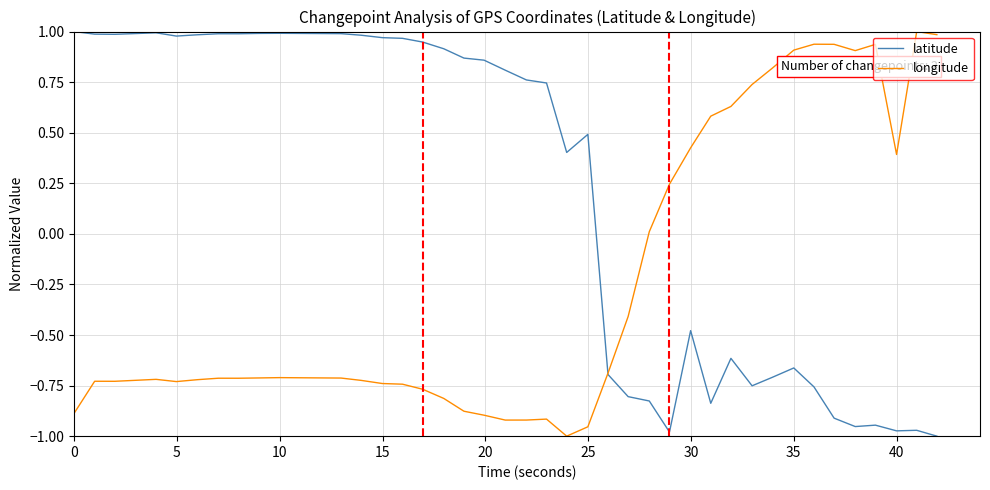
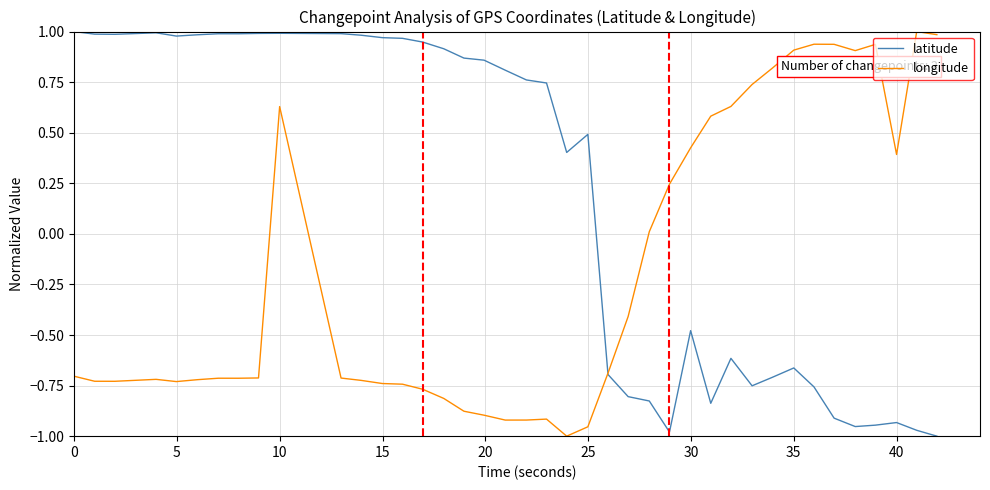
  {
    "latitude": {
      "0": 1.00,
      "10": 0.99,
      "15": 0.97,
      "25": 0.49,
      "30": -0.48,
      "35": -0.66,
-     "40": -0.97
+     "40": -0.93
    },
    "longitude": {
-     "0": -0.89,
-     "10": -0.71,
+     "0": -0.70,
+     "10": 0.63,
      "15": -0.74,
      "25": -0.95,
      "30": 0.43,
      "35": 0.91,
      "40": 0.39
    }
  }
